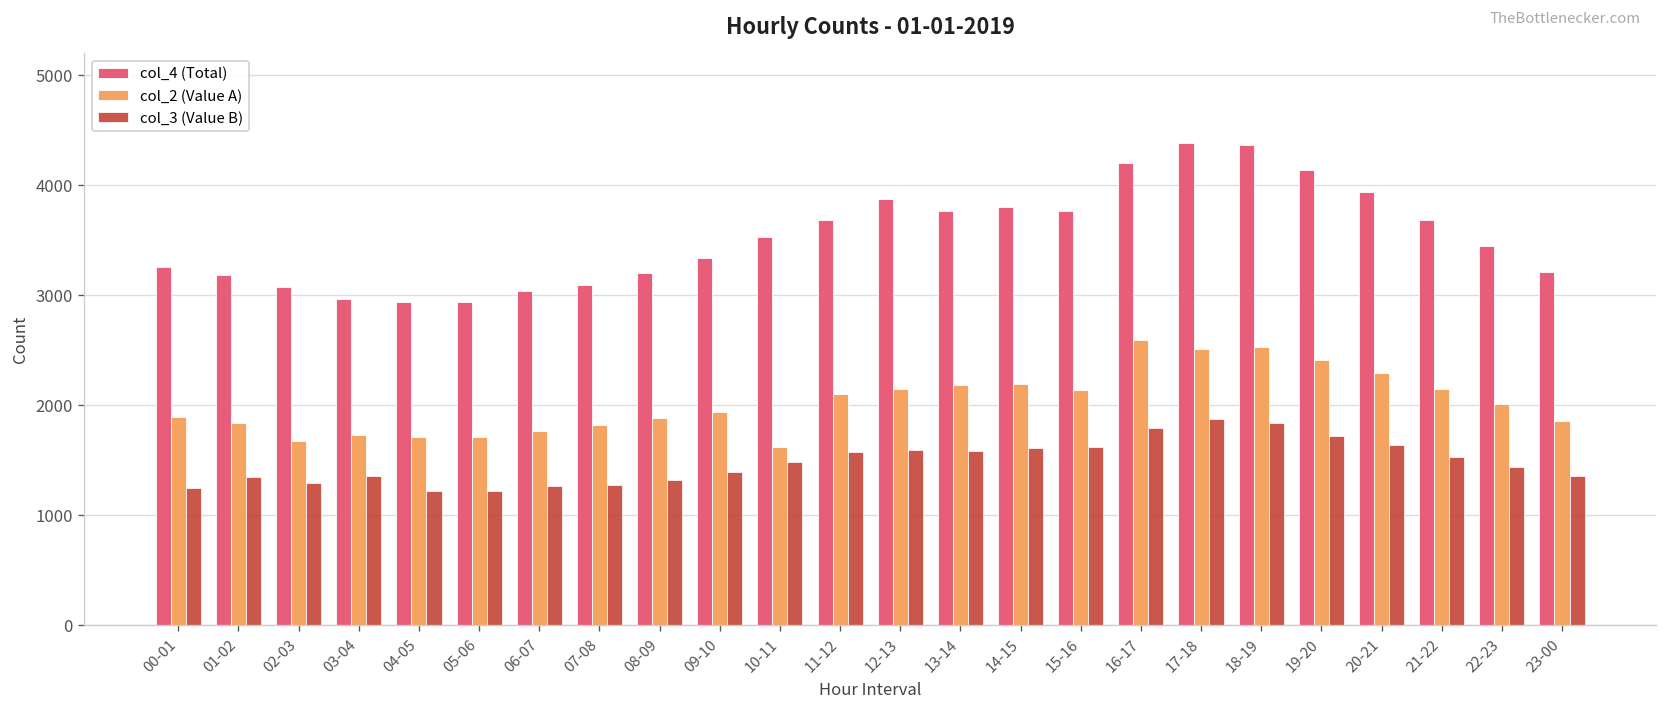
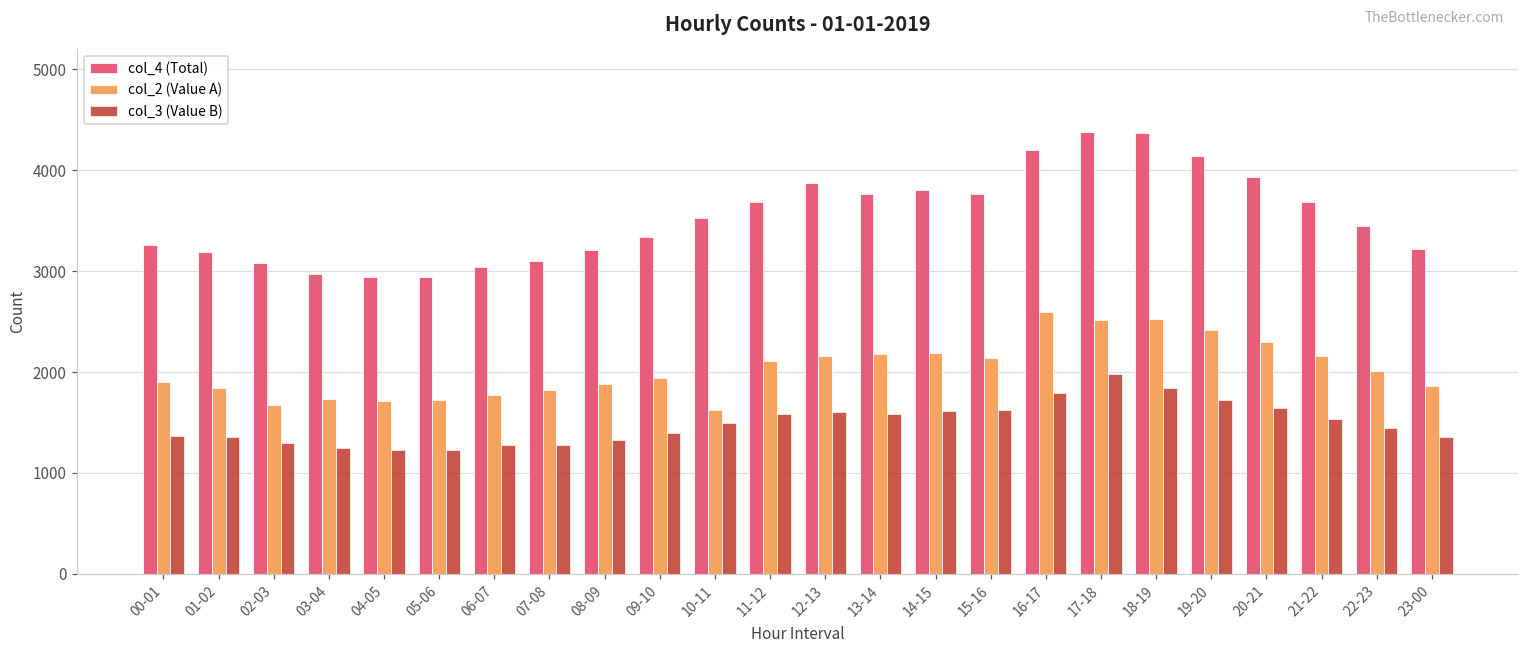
  {
    "col_4 (Total)": {
      "00-01": 3300,
      "01-02": 3200,
      "02-03": 3100,
      "03-04": 3000,
      "04-05": 2900,
      "05-06": 2900,
      "06-07": 3000,
      "07-08": 3100,
      "08-09": 3200,
      "09-10": 3300,
      "10-11": 3500,
      "11-12": 3700,
      "12-13": 3900,
      "13-14": 3800,
      "14-15": 3800,
      "15-16": 3800,
      "16-17": 4200,
      "17-18": 4400,
      "18-19": 4400,
      "19-20": 4100,
      "20-21": 3900,
      "21-22": 3700,
      "22-23": 3400,
      "23-00": 3200
    },
    "col_2 (Value A)": {
      "00-01": 1900,
      "01-02": 1800,
      "02-03": 1700,
      "03-04": 1700,
      "04-05": 1700,
      "05-06": 1700,
      "06-07": 1800,
      "07-08": 1800,
      "08-09": 1900,
      "09-10": 1900,
      "10-11": 1600,
      "11-12": 2100,
      "12-13": 2200,
      "13-14": 2200,
      "14-15": 2200,
      "15-16": 2100,
      "16-17": 2600,
      "17-18": 2500,
      "18-19": 2500,
      "19-20": 2400,
      "20-21": 2300,
      "21-22": 2200,
      "22-23": 2000,
      "23-00": 1900
    },
    "col_3 (Value B)": {
-     "00-01": 1200,
+     "00-01": 1400,
      "01-02": 1300,
      "02-03": 1300,
-     "03-04": 1400,
+     "03-04": 1200,
      "04-05": 1200,
      "05-06": 1200,
      "06-07": 1300,
      "07-08": 1300,
      "08-09": 1300,
      "09-10": 1400,
      "10-11": 1500,
      "11-12": 1600,
      "12-13": 1600,
      "13-14": 1600,
      "14-15": 1600,
      "15-16": 1600,
      "16-17": 1800,
-     "17-18": 1900,
+     "17-18": 2000,
      "18-19": 1800,
      "19-20": 1700,
      "20-21": 1600,
      "21-22": 1500,
      "22-23": 1400,
      "23-00": 1400
    }
  }
